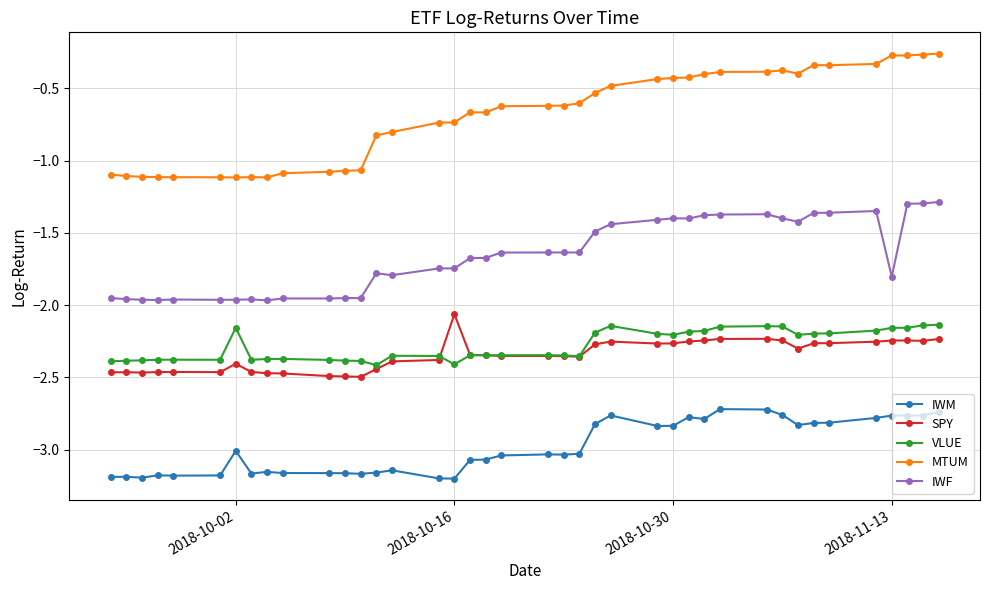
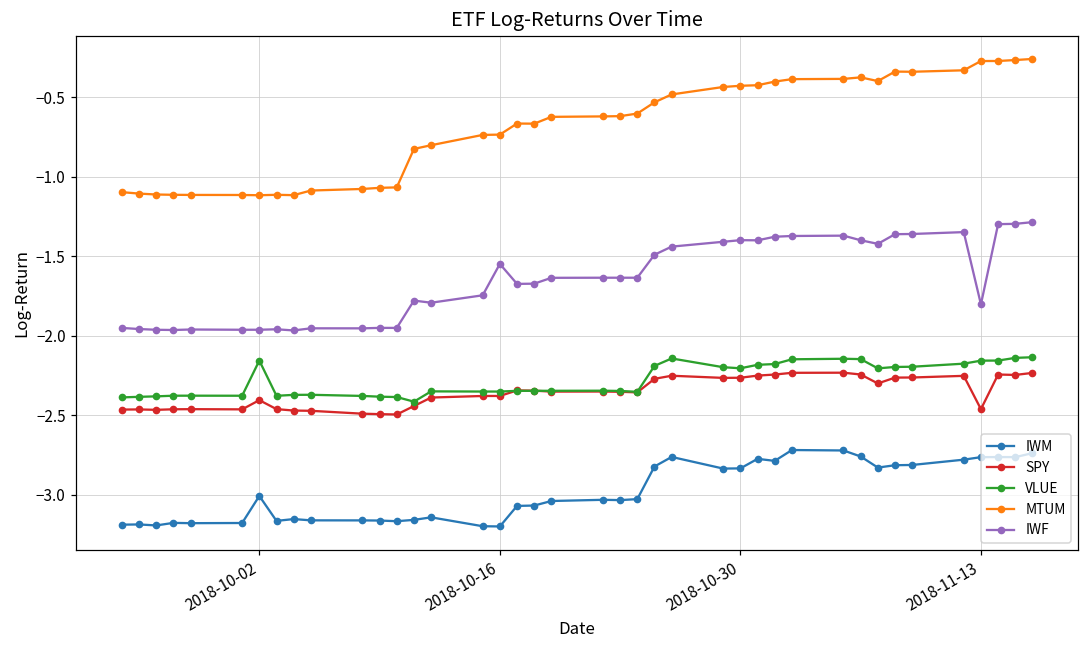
  {
    "IWM": {
      "2018-10-02": -3.01,
      "2018-10-16": -3.20,
      "2018-10-30": -2.83,
      "2018-11-13": -2.76
    },
    "SPY": {
      "2018-10-02": -2.41,
-     "2018-10-16": -2.06,
+     "2018-10-16": -2.38,
      "2018-10-30": -2.26,
-     "2018-11-13": -2.24
+     "2018-11-13": -2.46
    },
    "VLUE": {
      "2018-10-02": -2.16,
-     "2018-10-16": -2.41,
+     "2018-10-16": -2.35,
      "2018-10-30": -2.20,
      "2018-11-13": -2.16
    },
    "MTUM": {
      "2018-10-02": -1.12,
      "2018-10-16": -0.74,
      "2018-10-30": -0.43,
      "2018-11-13": -0.27
    },
    "IWF": {
      "2018-10-02": -1.96,
-     "2018-10-16": -1.75,
+     "2018-10-16": -1.55,
      "2018-10-30": -1.40,
      "2018-11-13": -1.80
    }
  }
